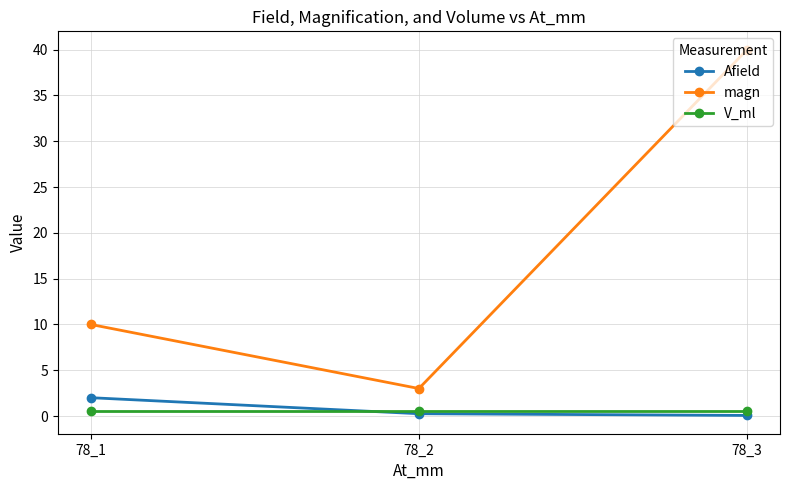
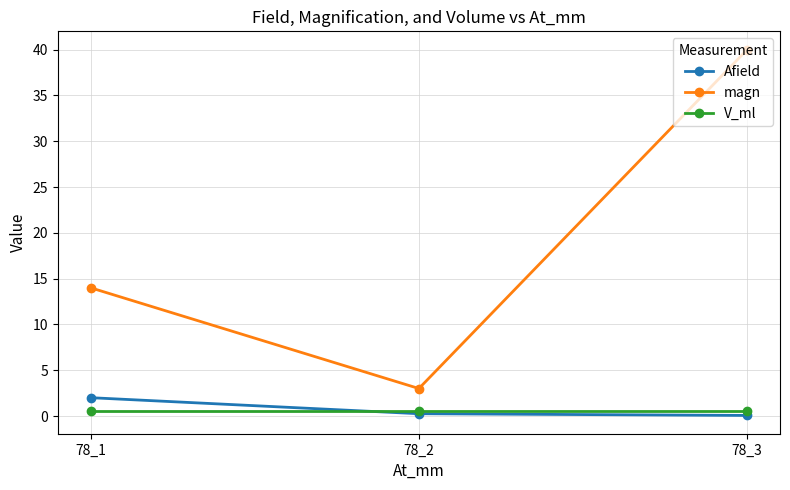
  {
    "Afield": {
      "78_1": 2,
      "78_3": 0
    },
    "magn": {
-     "78_1": 10,
+     "78_1": 14,
      "78_2": 3
    },
    "V_ml": {
      "78_1": 1,
      "78_3": 1
    }
  }
